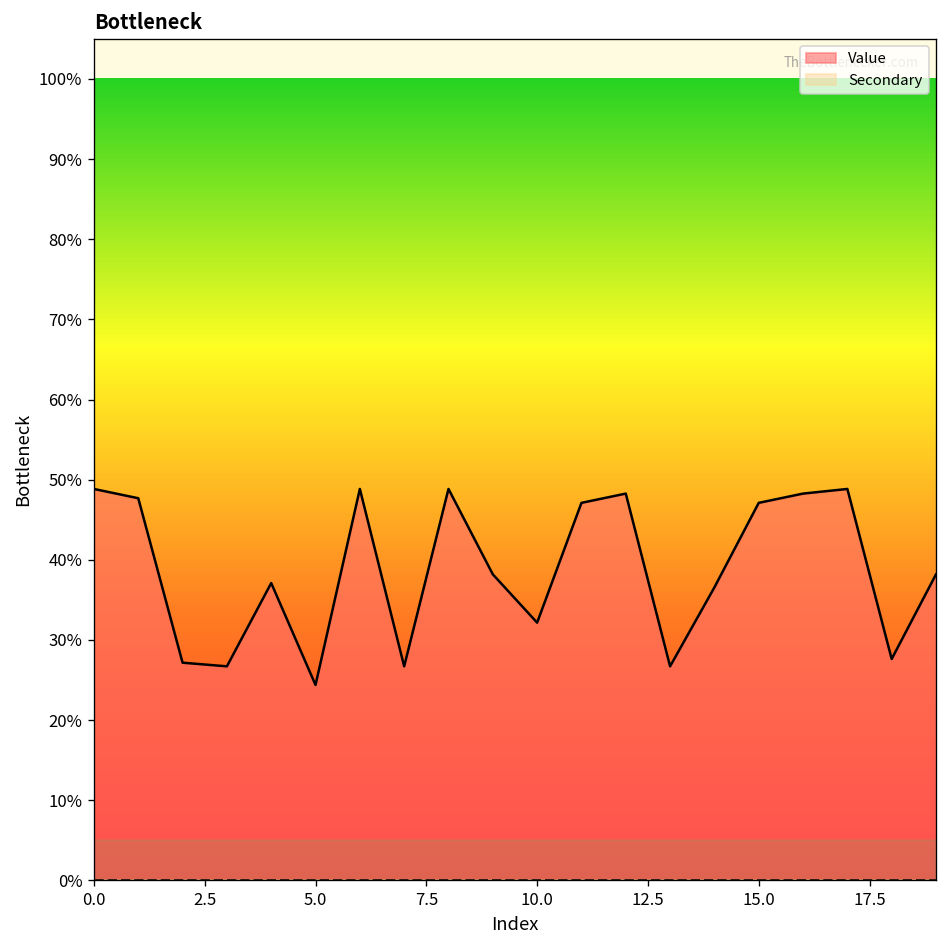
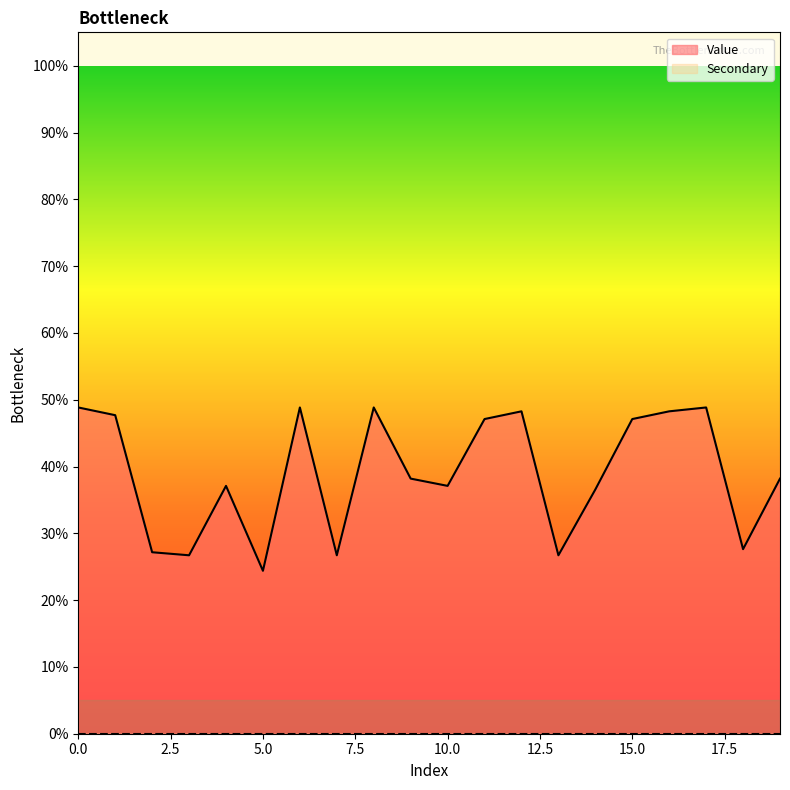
  {
    "Value": {
      "0.0": "49%",
      "5.0": "24%",
-     "10.0": "32%",
+     "10.0": "37%",
      "15.0": "47%"
    },
    "Secondary": {
      "0.0": "0%",
      "5.0": "0%",
      "10.0": "0%",
      "15.0": "0%"
    }
  }
